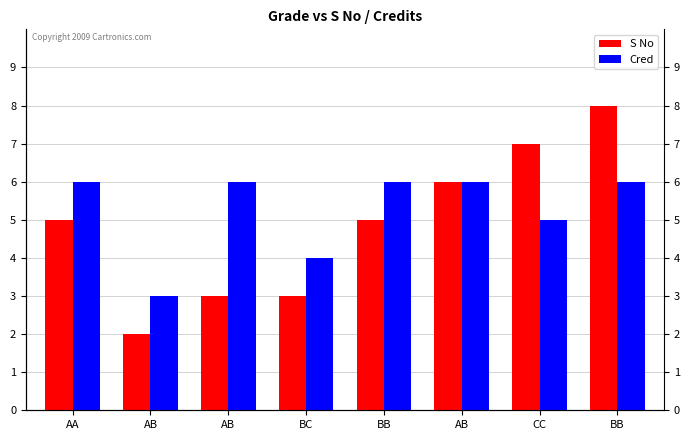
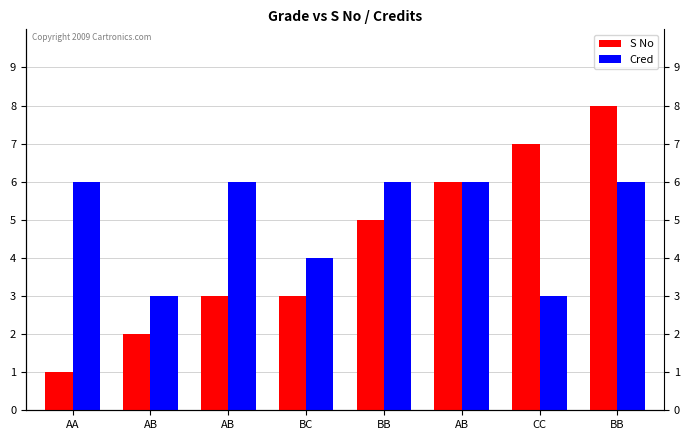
  {
    "S No": {
-     "AA": 5,
+     "AA": 1,
      "BC": 3,
      "CC": 7
    },
    "Cred": {
      "AA": 6,
      "BC": 4,
-     "CC": 5
+     "CC": 3
    }
  }
